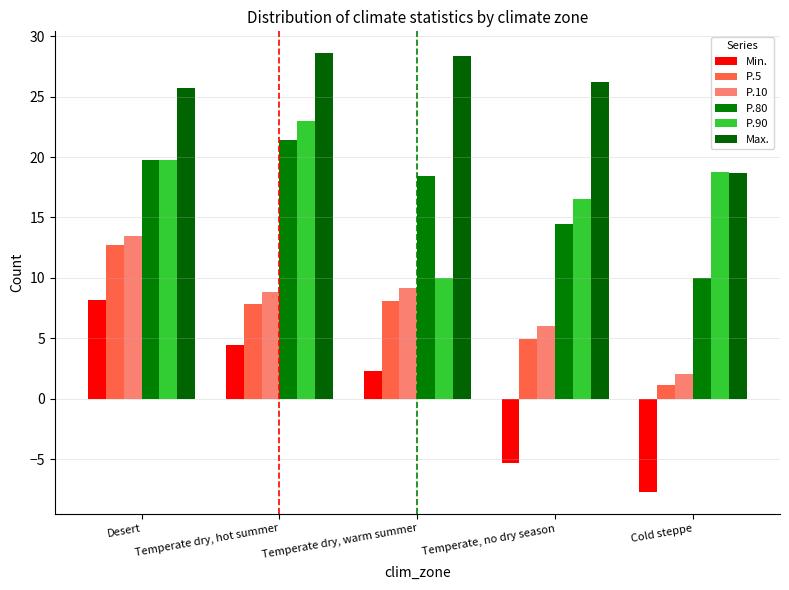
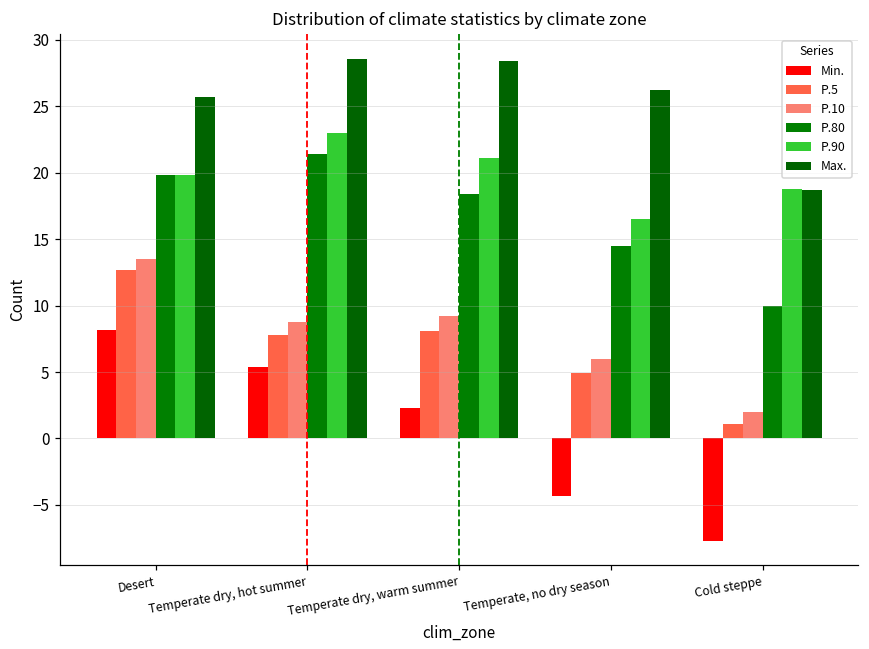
  {
    "Min.": {
      "Desert": 8.2,
-     "Temperate dry, hot summer": 4.4,
+     "Temperate dry, hot summer": 5.4,
      "Temperate dry, warm summer": 2.3,
-     "Temperate, no dry season": -5.3,
+     "Temperate, no dry season": -4.3,
      "Cold steppe": -7.7
    },
    "P.90": {
      "Desert": 19.8,
      "Temperate dry, hot summer": 23.0,
-     "Temperate dry, warm summer": 10.0,
+     "Temperate dry, warm summer": 21.1,
      "Temperate, no dry season": 16.5,
      "Cold steppe": 18.8
    }
  }
